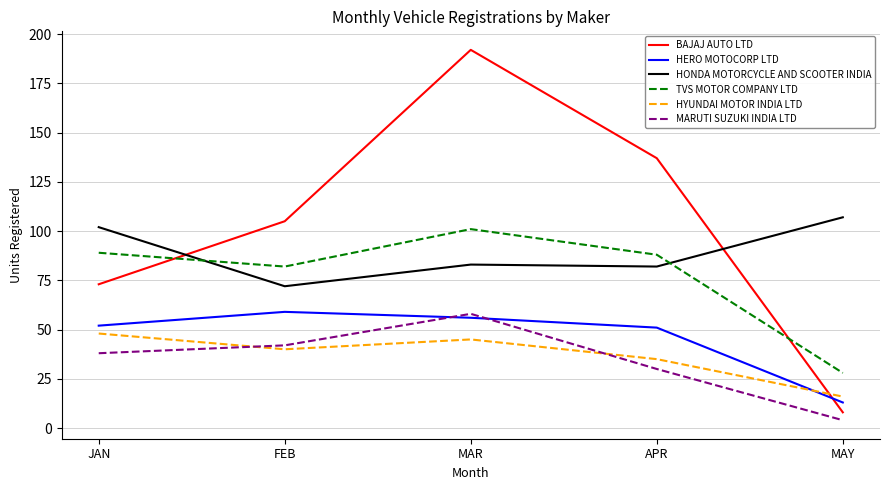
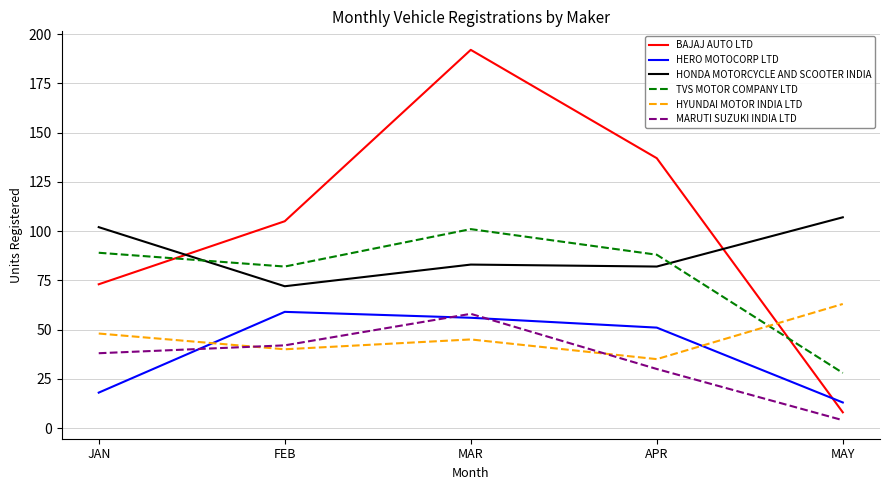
  {
    "BAJAJ AUTO LTD": {
      "JAN": 73,
      "FEB": 105,
      "MAR": 192,
      "APR": 137,
      "MAY": 8
    },
    "HERO MOTOCORP LTD": {
-     "JAN": 52,
+     "JAN": 18,
      "FEB": 59,
      "MAR": 56,
      "APR": 51,
      "MAY": 13
    },
    "HONDA MOTORCYCLE AND SCOOTER INDIA": {
      "JAN": 102,
      "FEB": 72,
      "MAR": 83,
      "APR": 82,
      "MAY": 107
    },
    "TVS MOTOR COMPANY LTD": {
      "JAN": 89,
      "FEB": 82,
      "MAR": 101,
      "APR": 88,
      "MAY": 28
    },
    "HYUNDAI MOTOR INDIA LTD": {
      "JAN": 48,
      "FEB": 40,
      "MAR": 45,
      "APR": 35,
-     "MAY": 16
+     "MAY": 63
    },
    "MARUTI SUZUKI INDIA LTD": {
      "JAN": 38,
      "FEB": 42,
      "MAR": 58,
      "APR": 30,
      "MAY": 4
    }
  }
